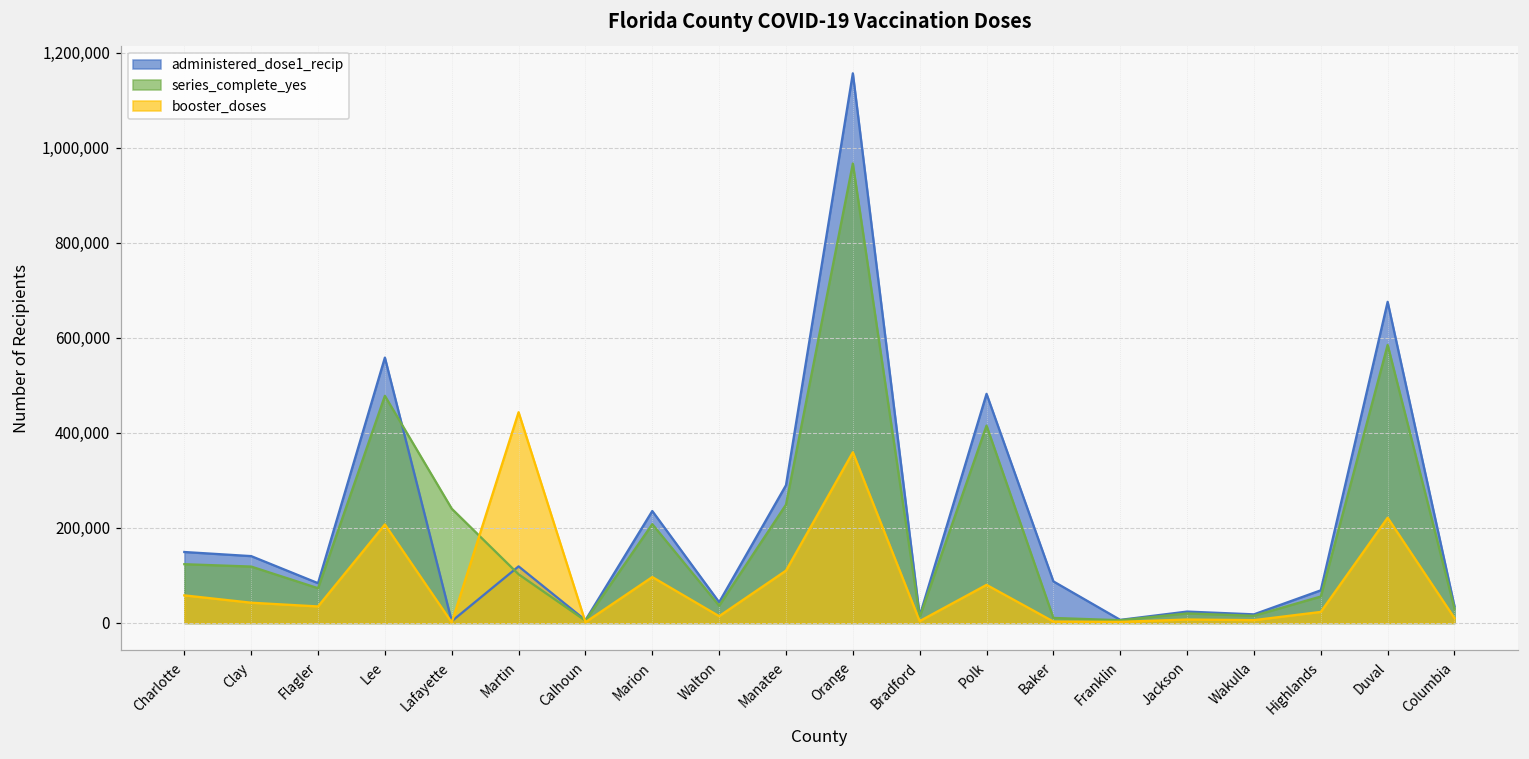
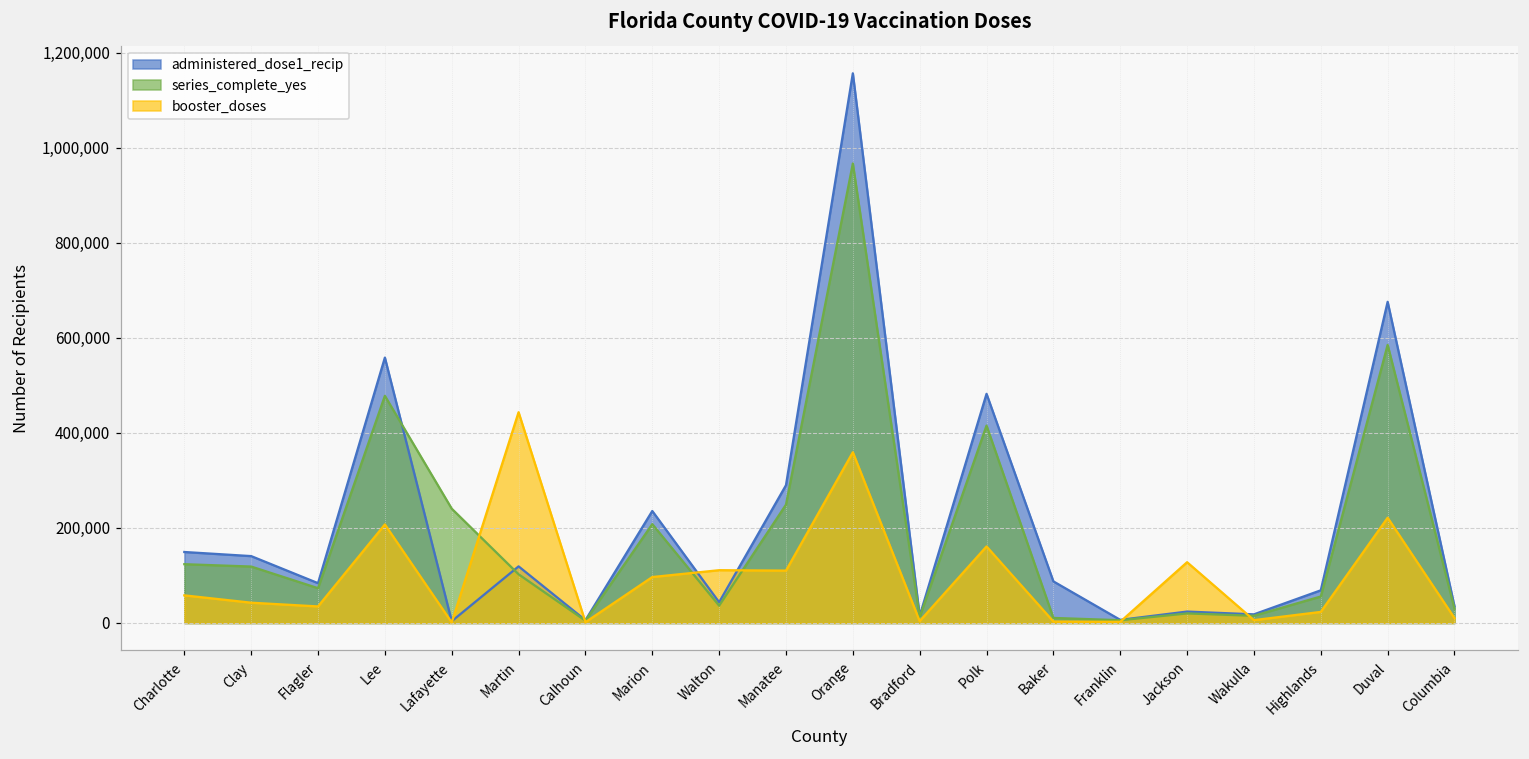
  {
    "administered_dose1_recip": {
      "Charlotte": "150,000",
      "Clay": "140,000",
      "Flagler": "80,000",
      "Lee": "560,000",
      "Martin": "120,000",
      "Marion": "240,000",
      "Walton": "40,000",
      "Manatee": "290,000",
      "Orange": "1,160,000",
      "Polk": "480,000",
      "Baker": "90,000",
      "Highlands": "70,000",
      "Duval": "680,000"
    },
    "series_complete_yes": {
      "Charlotte": "120,000",
      "Clay": "120,000",
      "Flagler": "70,000",
      "Lee": "480,000",
      "Lafayette": "240,000",
      "Martin": "100,000",
      "Marion": "210,000",
      "Walton": "40,000",
      "Manatee": "250,000",
      "Orange": "970,000",
      "Polk": "420,000",
      "Baker": "10,000",
      "Highlands": "60,000",
      "Duval": "590,000"
    },
    "booster_doses": {
      "Charlotte": "60,000",
      "Clay": "40,000",
      "Flagler": "30,000",
      "Lee": "210,000",
      "Martin": "440,000",
      "Marion": "100,000",
-     "Walton": "10,000",
+     "Walton": "110,000",
      "Manatee": "110,000",
      "Orange": "360,000",
      "Bradford": "0",
-     "Polk": "80,000",
+     "Polk": "160,000",
      "Baker": "0",
-     "Jackson": "10,000",
+     "Jackson": "130,000",
      "Wakulla": "10,000",
      "Highlands": "20,000",
      "Duval": "220,000",
      "Columbia": "10,000"
    }
  }
